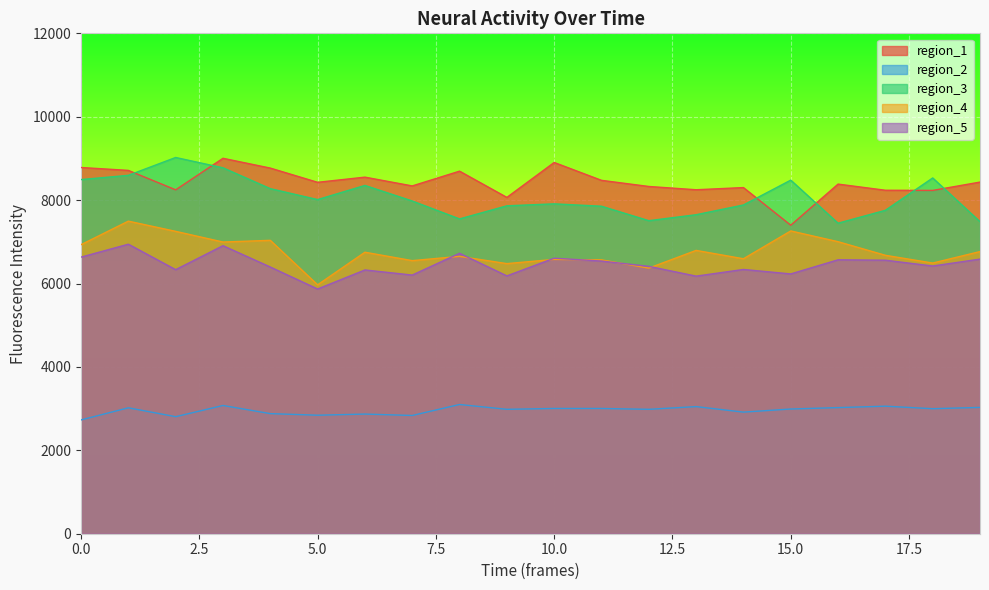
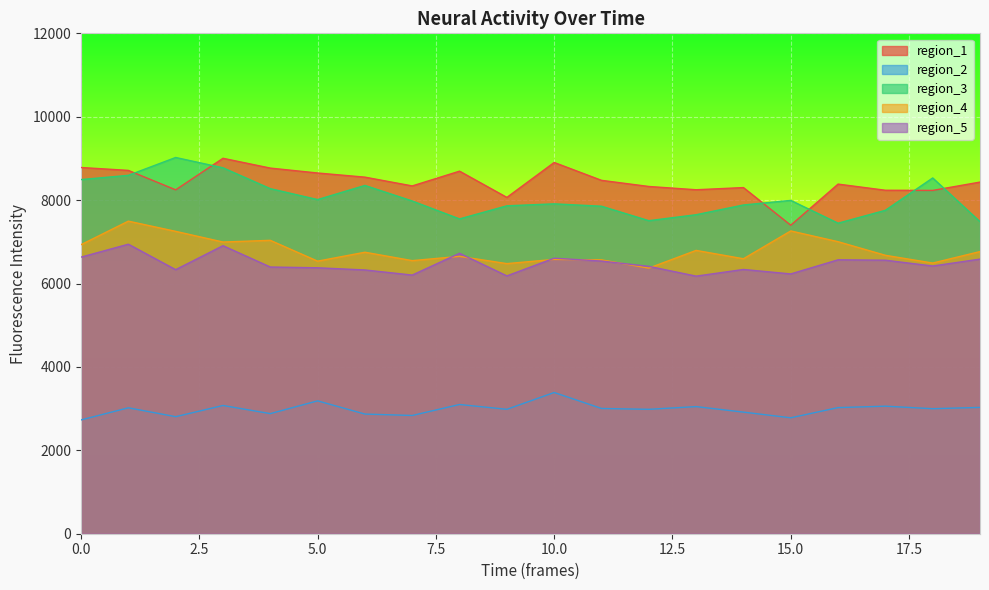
  {
    "region_1": {
      "0.0": 8800,
-     "5.0": 8400,
+     "5.0": 8700,
      "10.0": 8900,
      "15.0": 7400
    },
    "region_2": {
      "0.0": 2700,
-     "5.0": 2800,
-     "10.0": 3000,
-     "15.0": 3000
+     "5.0": 3200,
+     "10.0": 3400,
+     "15.0": 2800
    },
    "region_3": {
      "0.0": 8500,
      "5.0": 8000,
      "10.0": 7900,
-     "15.0": 8500
+     "15.0": 8000
    },
    "region_4": {
      "0.0": 6900,
-     "5.0": 6000,
+     "5.0": 6500,
      "15.0": 7300
    },
    "region_5": {
      "0.0": 6600,
-     "5.0": 5900,
+     "5.0": 6400,
      "15.0": 6200
    }
  }
